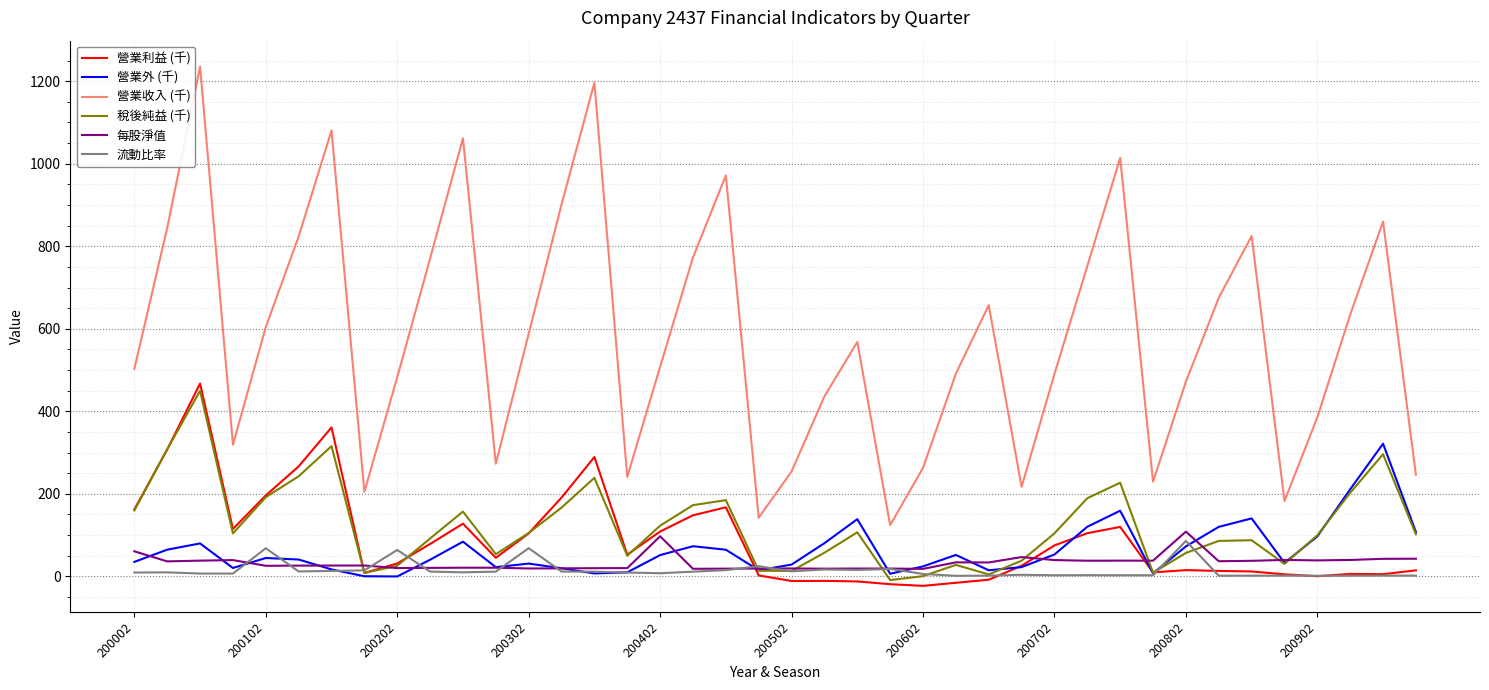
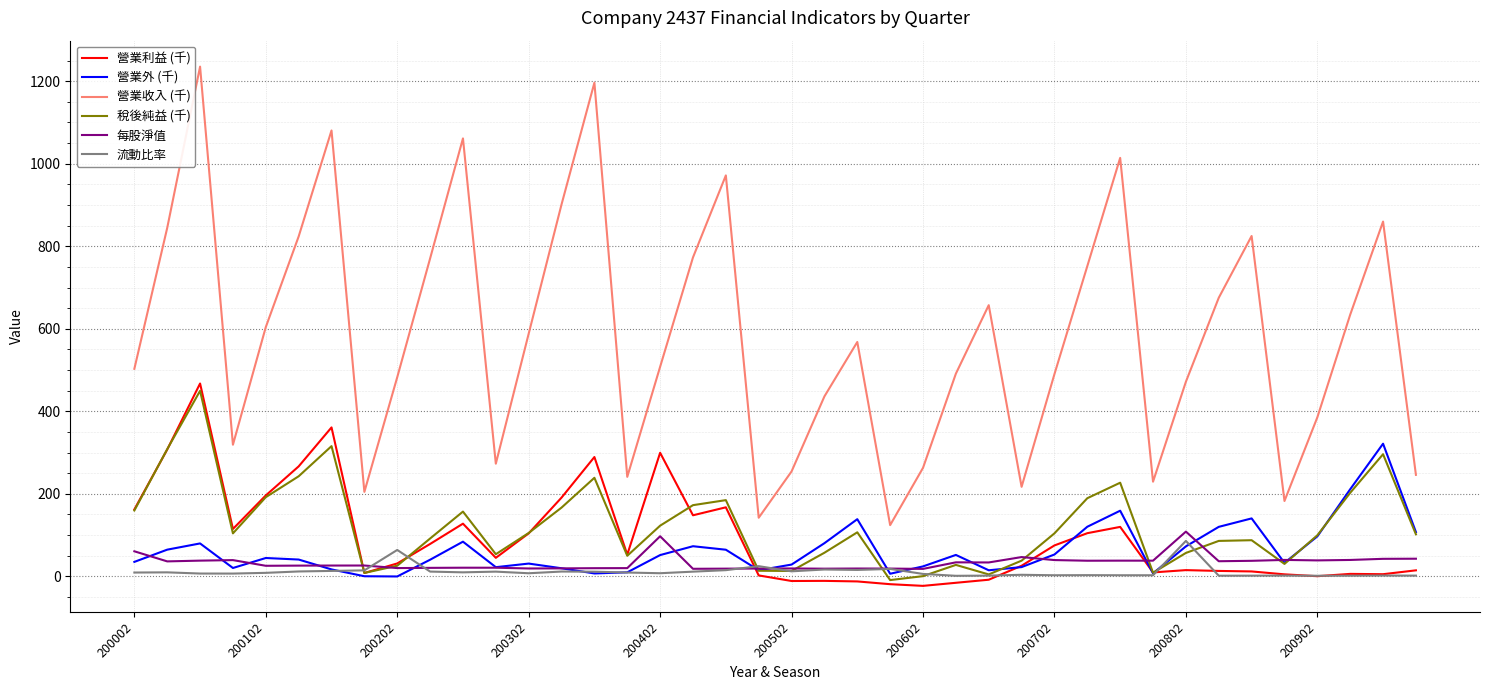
  {
    "營業利益 (千)": {
-     "200402": 110,
+     "200402": 300,
      "200502": -10,
      "200602": -20,
      "200702": 70,
      "200802": 20
    },
    "營業外 (千)": {
      "200002": 40,
      "200102": 40,
      "200202": 0,
      "200302": 30,
      "200402": 50,
      "200502": 30,
      "200702": 50,
      "200802": 70
    },
    "營業收入 (千)": {
      "200002": 500,
      "200102": 600,
      "200202": 480,
      "200302": 590,
      "200402": 510,
      "200502": 250,
      "200602": 260,
      "200702": 490,
      "200802": 470,
      "200902": 390
    },
    "稅後純益 (千)": {
      "200402": 120,
      "200702": 100,
      "200802": 60
    },
    "每股淨值": {
      "200002": 60,
      "200102": 30,
      "200302": 20,
      "200402": 100,
      "200702": 40,
      "200802": 110,
      "200902": 40
    },
    "流動比率": {
      "200002": 10,
-     "200102": 70,
+     "200102": 10,
      "200202": 60,
-     "200302": 70,
+     "200302": 10,
      "200402": 10,
      "200702": 0,
      "200802": 90
    }
  }
